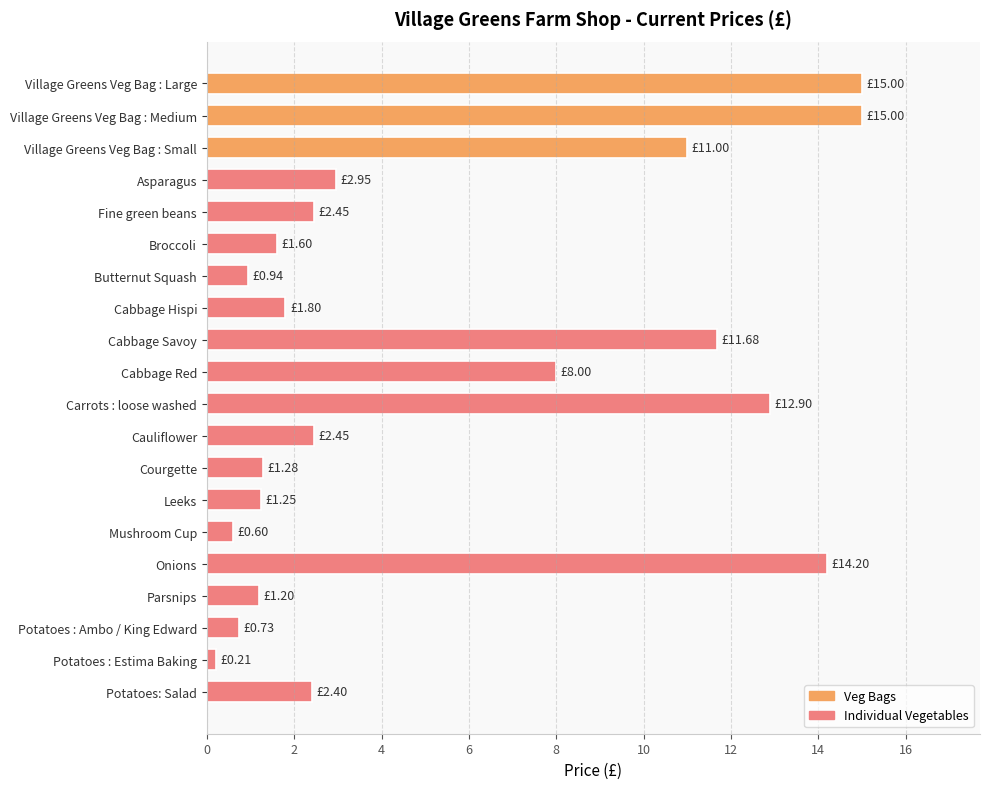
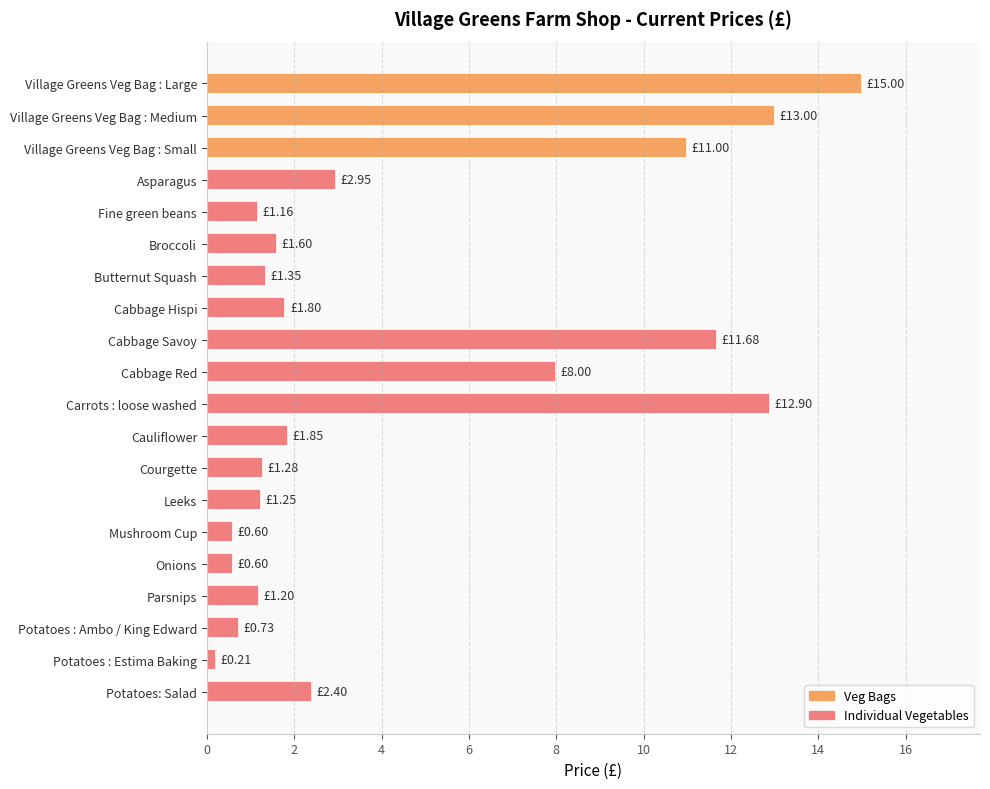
  {
    "Village Greens Veg Bag : Large": "£15.00",
-   "Village Greens Veg Bag : Medium": "£15.00",
+   "Village Greens Veg Bag : Medium": "£13.00",
    "Village Greens Veg Bag : Small": "£11.00",
    "Asparagus": "£2.95",
-   "Fine green beans": "£2.45",
+   "Fine green beans": "£1.16",
    "Broccoli": "£1.60",
-   "Butternut Squash": "£0.94",
+   "Butternut Squash": "£1.35",
    "Cabbage Hispi": "£1.80",
    "Cabbage Savoy": "£11.68",
    "Cabbage Red": "£8.00",
    "Carrots : loose washed": "£12.90",
-   "Cauliflower": "£2.45",
+   "Cauliflower": "£1.85",
    "Courgette": "£1.28",
    "Leeks": "£1.25",
    "Mushroom Cup": "£0.60",
-   "Onions": "£14.20",
+   "Onions": "£0.60",
    "Parsnips": "£1.20",
    "Potatoes : Ambo / King Edward": "£0.73",
    "Potatoes : Estima Baking": "£0.21",
    "Potatoes: Salad": "£2.40"
  }
